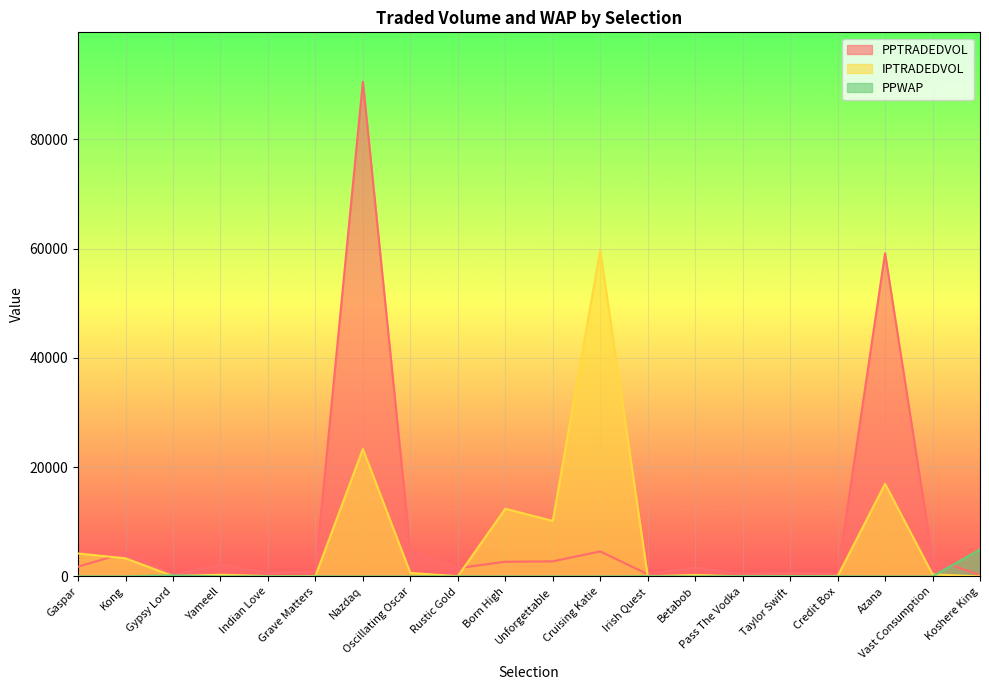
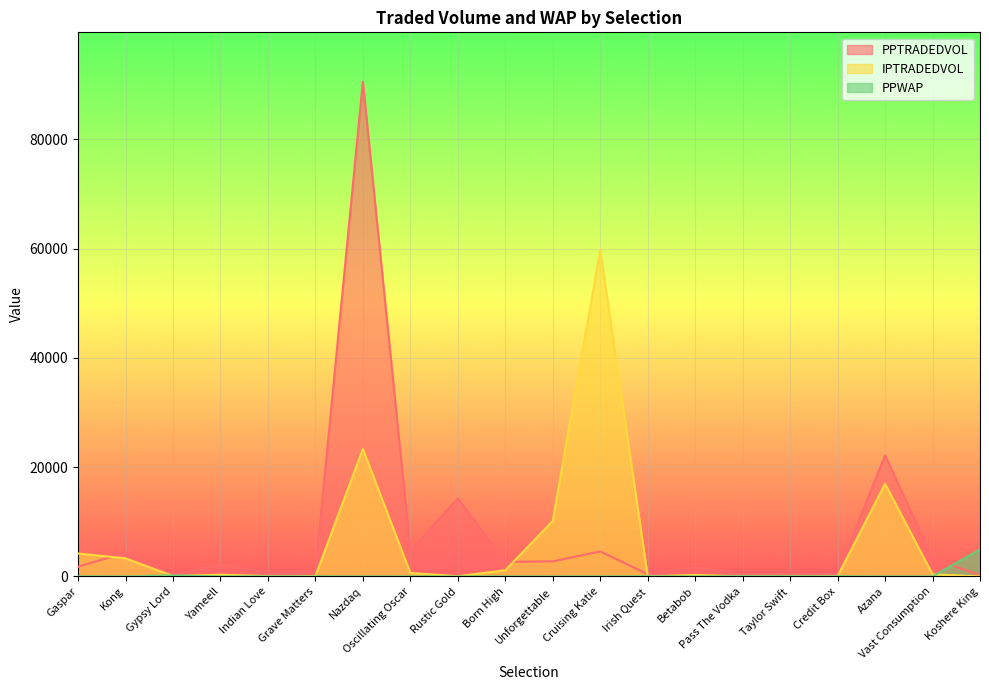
  {
    "PPTRADEDVOL": {
      "Gaspar": 2000,
      "Kong": 4000,
      "Yameell": 2000,
      "Indian Love": 1000,
      "Grave Matters": 1000,
      "Nazdaq": 91000,
      "Oscillating Oscar": 5000,
-     "Rustic Gold": 2000,
+     "Rustic Gold": 14000,
      "Born High": 3000,
      "Unforgettable": 3000,
      "Cruising Katie": 5000,
      "Betabob": 2000,
      "Taylor Swift": 1000,
-     "Azana": 59000,
+     "Azana": 22000,
      "Vast Consumption": 3000
    },
    "IPTRADEDVOL": {
      "Gaspar": 4000,
      "Kong": 3000,
      "Nazdaq": 23000,
      "Oscillating Oscar": 1000,
-     "Born High": 12000,
+     "Born High": 1000,
      "Unforgettable": 10000,
      "Cruising Katie": 60000,
      "Azana": 17000
    },
    "PPWAP": {
      "Gaspar": 0,
      "Kong": 0,
      "Nazdaq": 0,
      "Oscillating Oscar": 0,
      "Born High": 0,
      "Unforgettable": 0,
      "Cruising Katie": 0,
      "Azana": 0,
      "Koshere King": 5000
    }
  }
